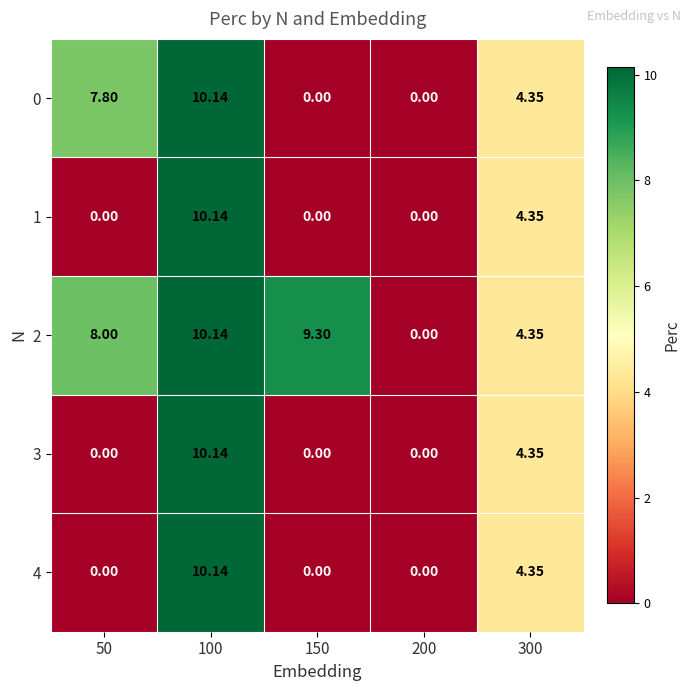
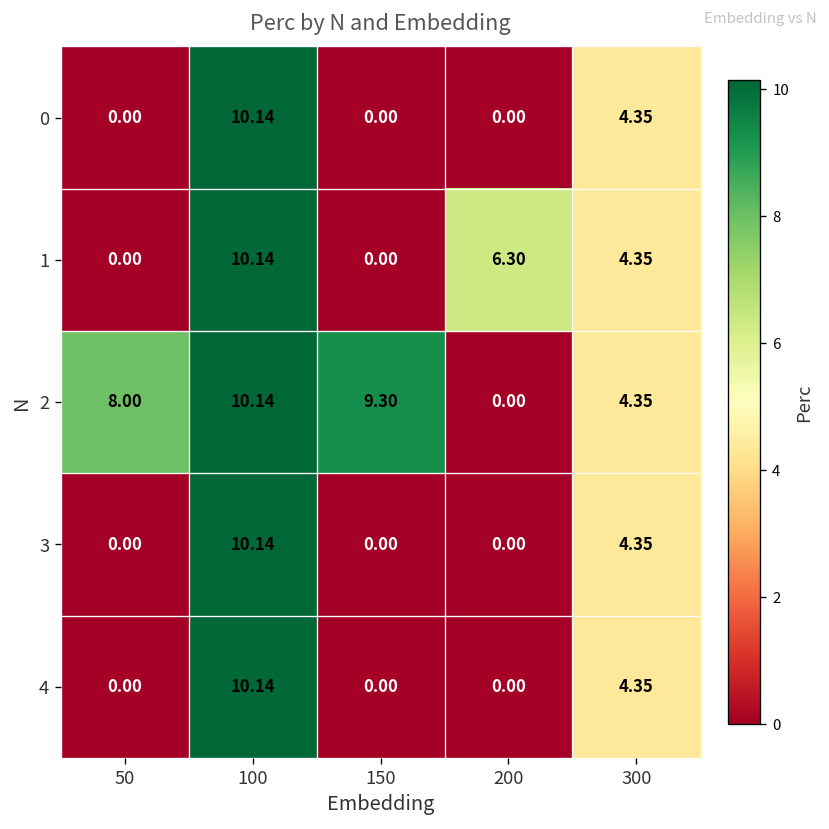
  {
    "0": {
-     "50": 7.80,
+     "50": 0.00,
      "100": 10.14,
      "150": 0.00,
      "200": 0.00,
      "300": 4.35
    },
    "1": {
      "50": 0.00,
      "100": 10.14,
      "150": 0.00,
-     "200": 0.00,
+     "200": 6.30,
      "300": 4.35
    },
    "2": {
      "50": 8.00,
      "100": 10.14,
      "150": 9.30,
      "200": 0.00,
      "300": 4.35
    },
    "3": {
      "50": 0.00,
      "100": 10.14,
      "150": 0.00,
      "200": 0.00,
      "300": 4.35
    },
    "4": {
      "50": 0.00,
      "100": 10.14,
      "150": 0.00,
      "200": 0.00,
      "300": 4.35
    }
  }
